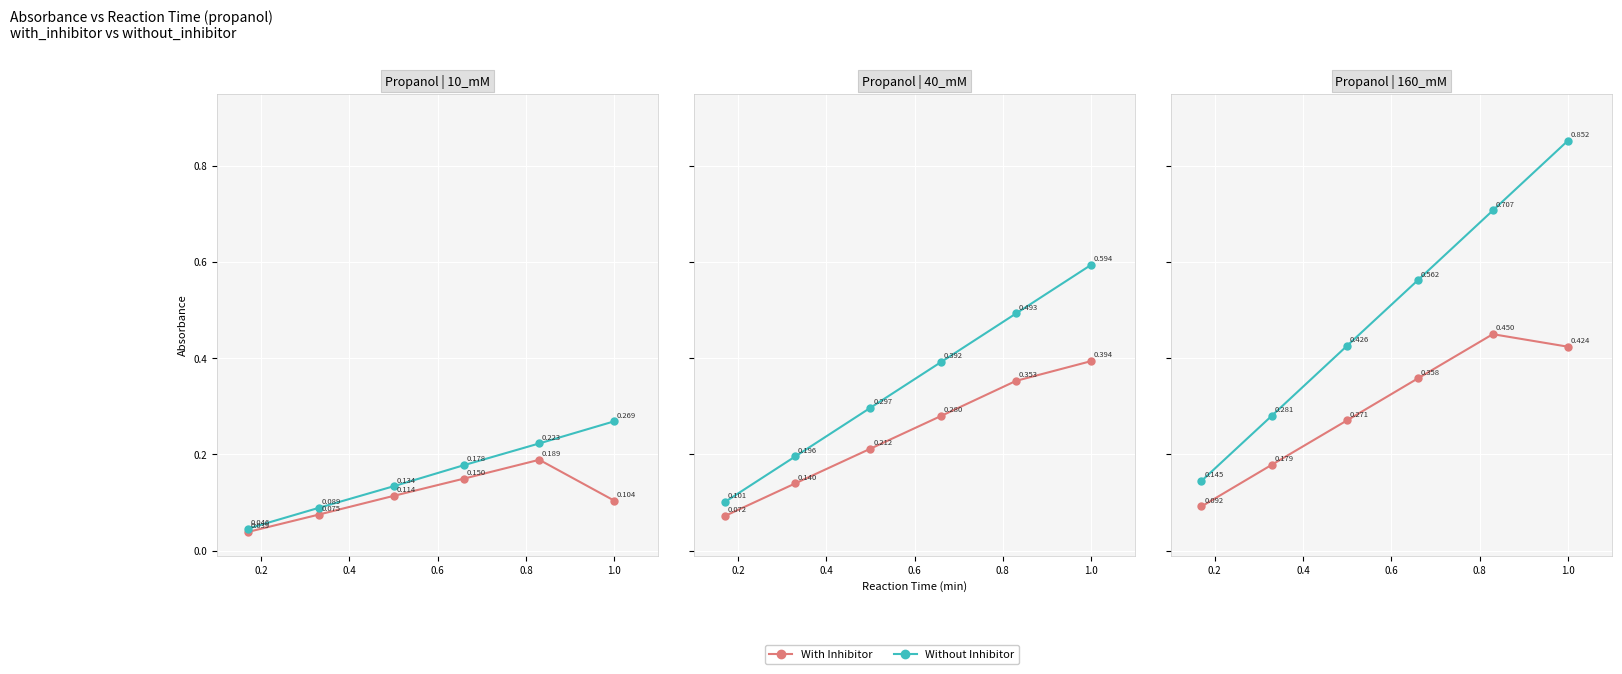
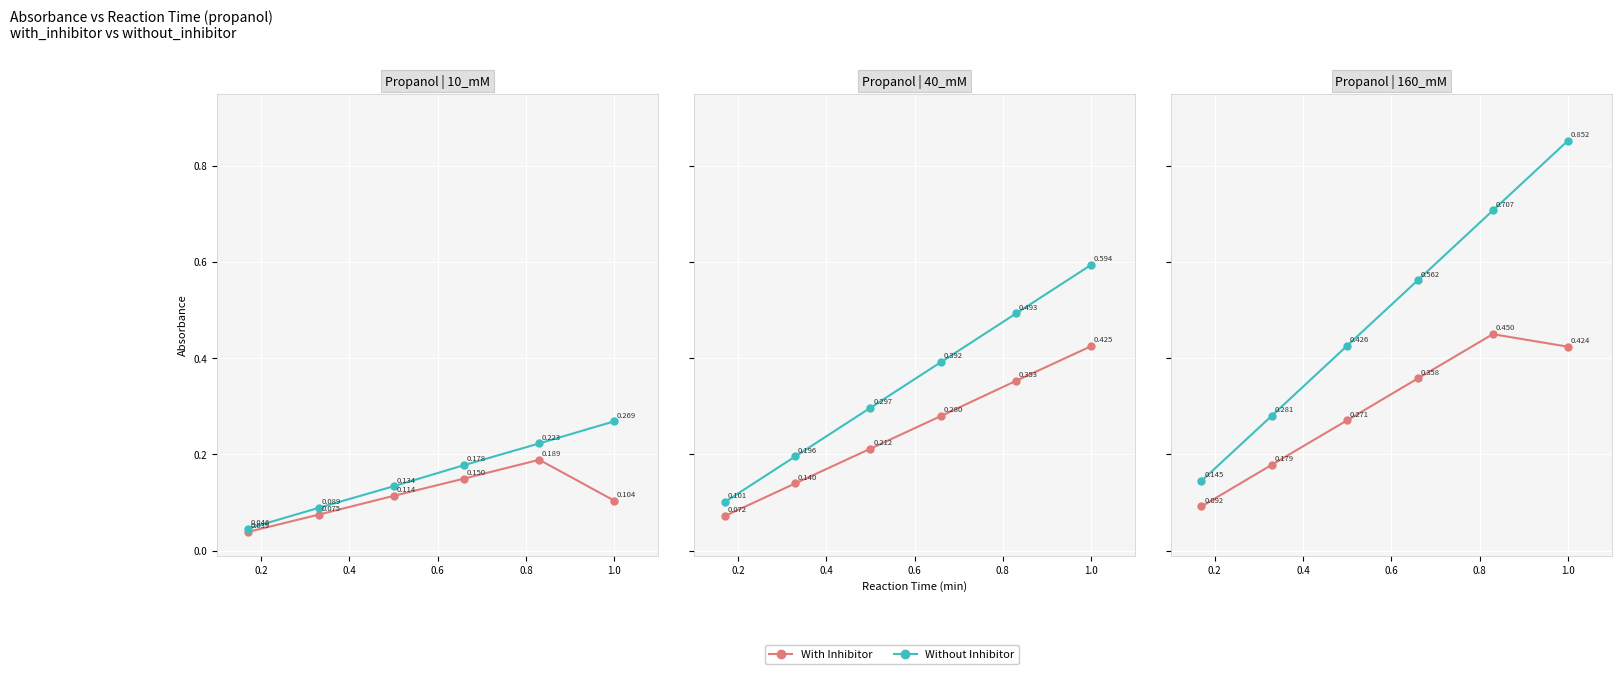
  {
    "Propanol | 10_mM": {
      "With Inhibitor": {
        "1.0": 0.104
      },
      "Without Inhibitor": {
        "1.0": 0.269
      }
    },
    "Propanol | 40_mM": {
      "With Inhibitor": {
-       "1.0": 0.394
+       "1.0": 0.425
      },
      "Without Inhibitor": {
        "1.0": 0.594
      }
    },
    "Propanol | 160_mM": {
      "With Inhibitor": {
        "1.0": 0.424
      },
      "Without Inhibitor": {
        "1.0": 0.852
      }
    }
  }
